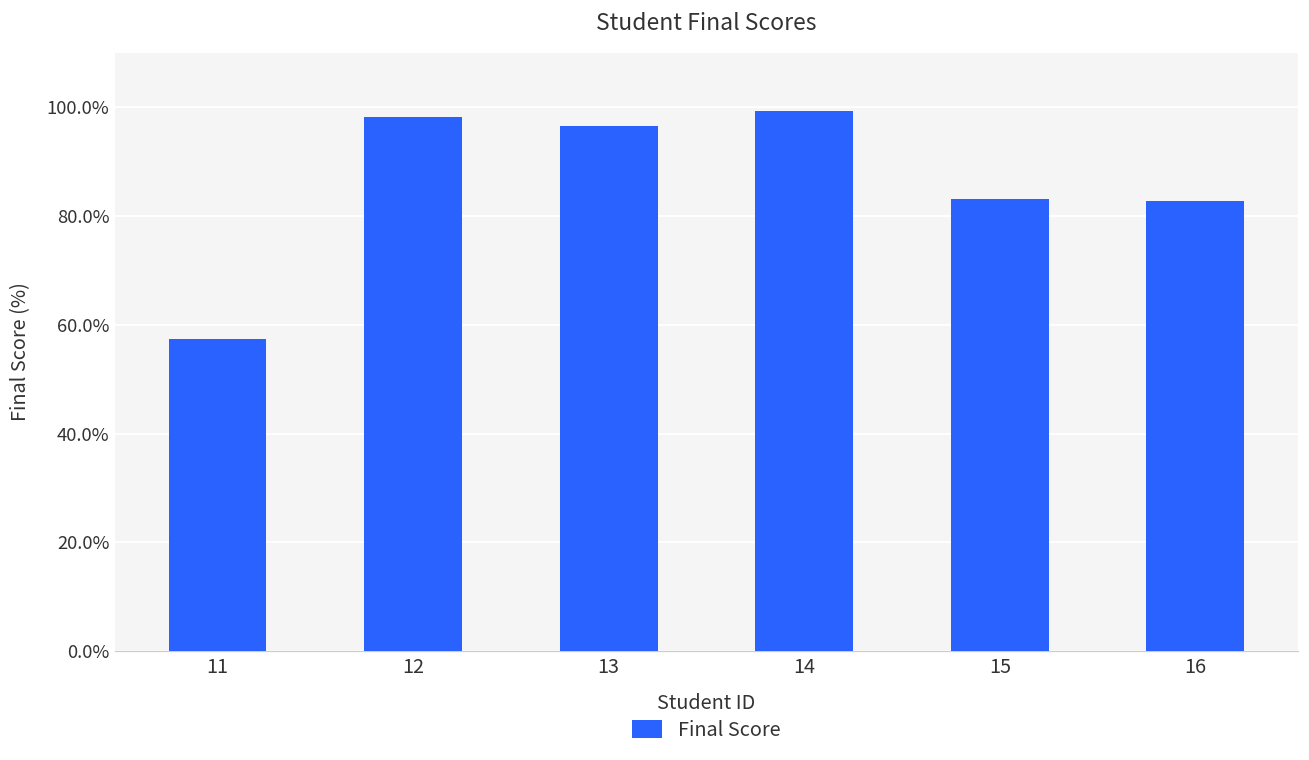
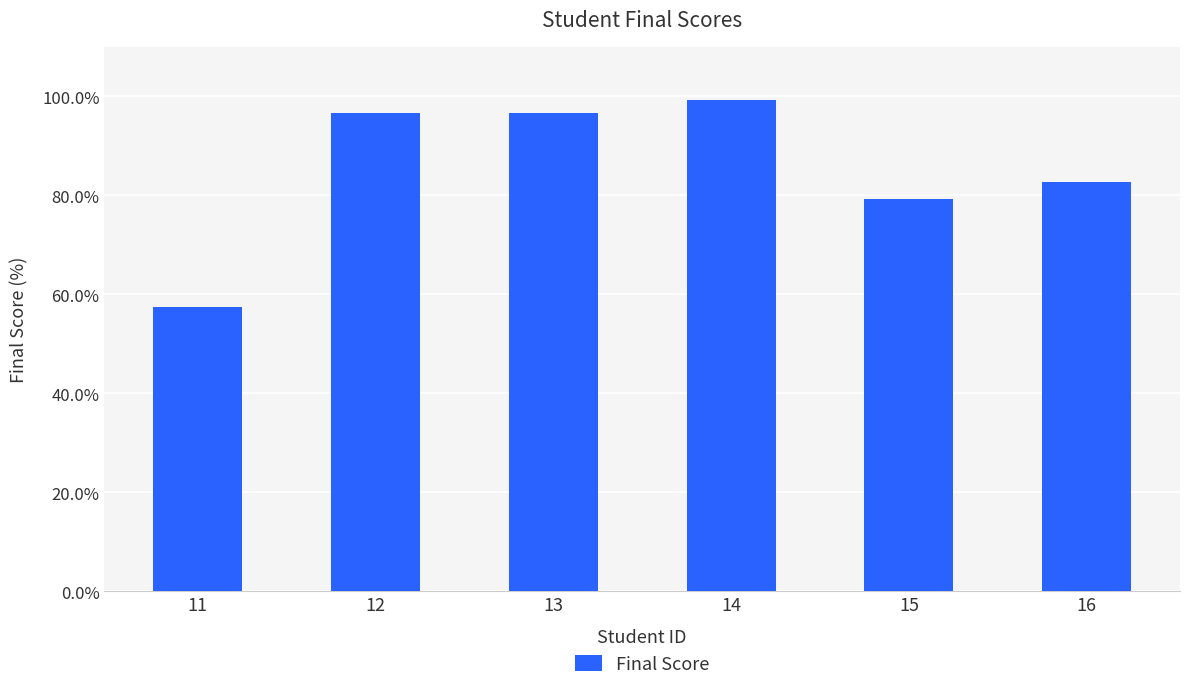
  {
    "11": "57%",
-   "12": "98%",
+   "12": "97%",
    "13": "97%",
    "14": "99%",
-   "15": "83%",
+   "15": "79%",
    "16": "83%"
  }
